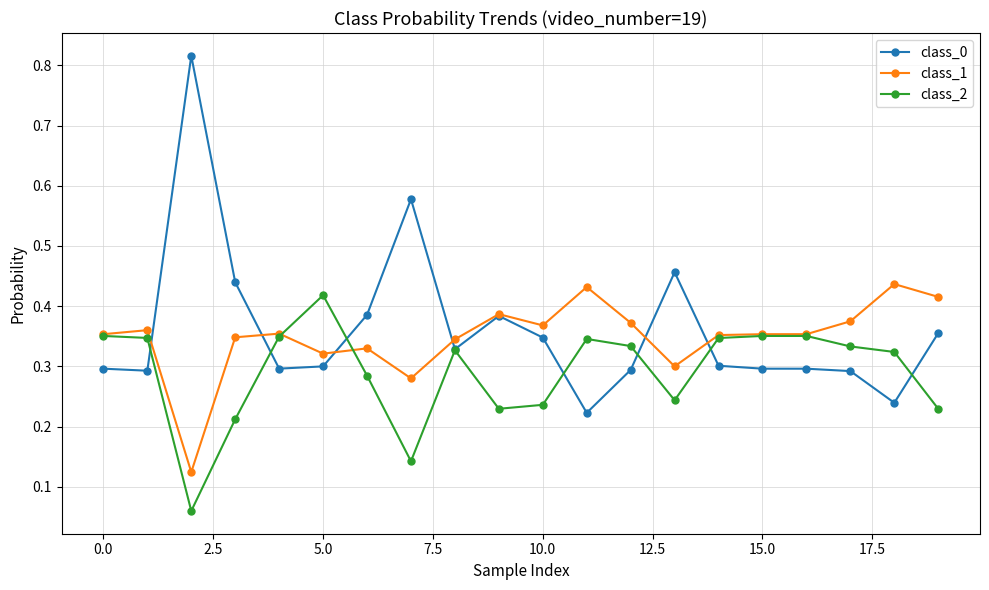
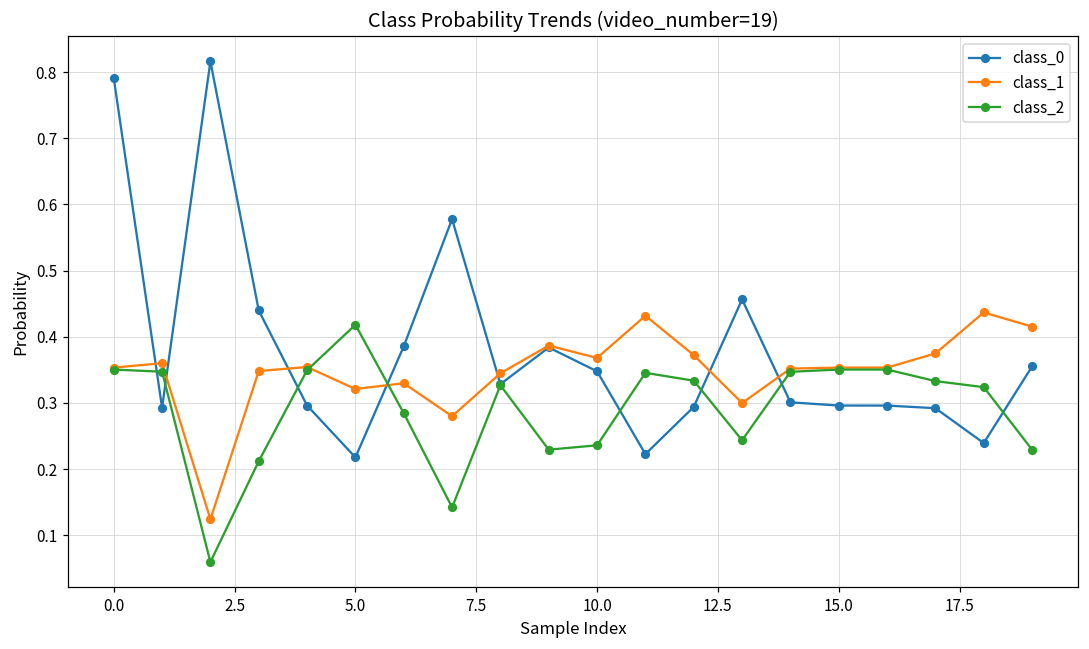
  {
    "class_0": {
-     "0.0": 0.30,
-     "5.0": 0.30,
+     "0.0": 0.79,
+     "5.0": 0.22,
      "10.0": 0.35,
      "15.0": 0.30
    },
    "class_1": {
      "5.0": 0.32,
      "10.0": 0.37
    },
    "class_2": {
      "5.0": 0.42,
      "10.0": 0.24
    }
  }
